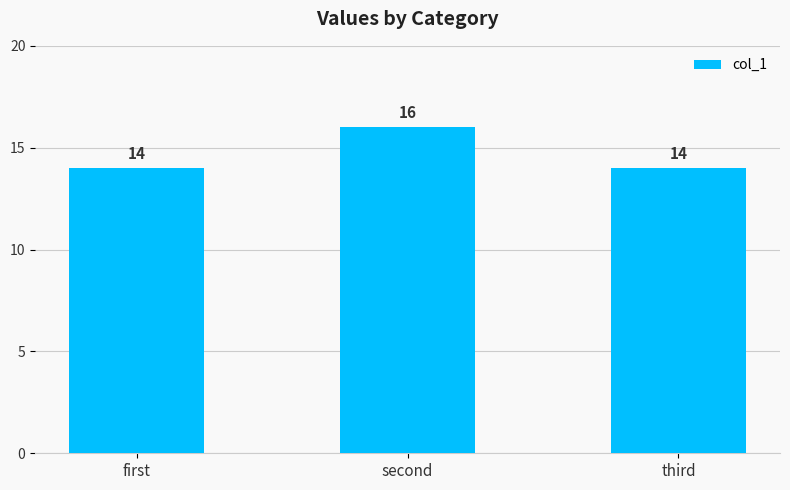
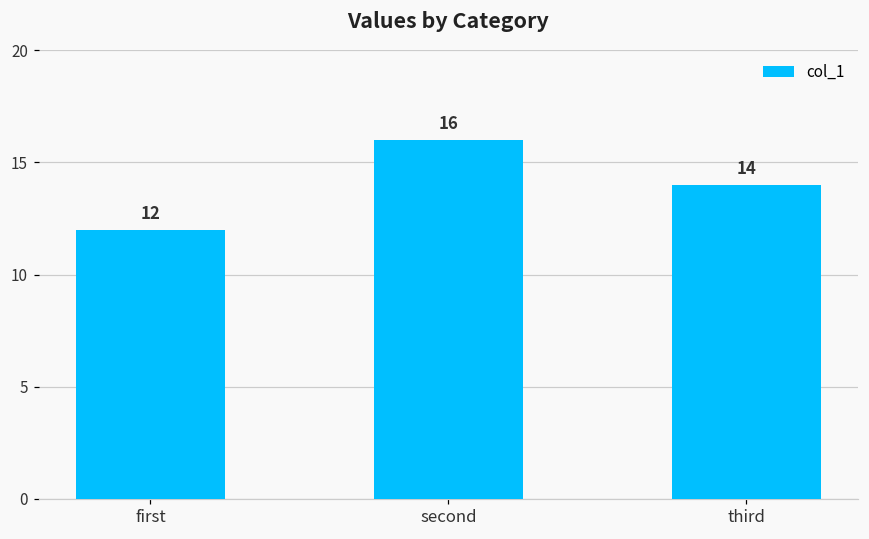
  {
-   "first": 14,
+   "first": 12,
    "second": 16,
    "third": 14
  }
